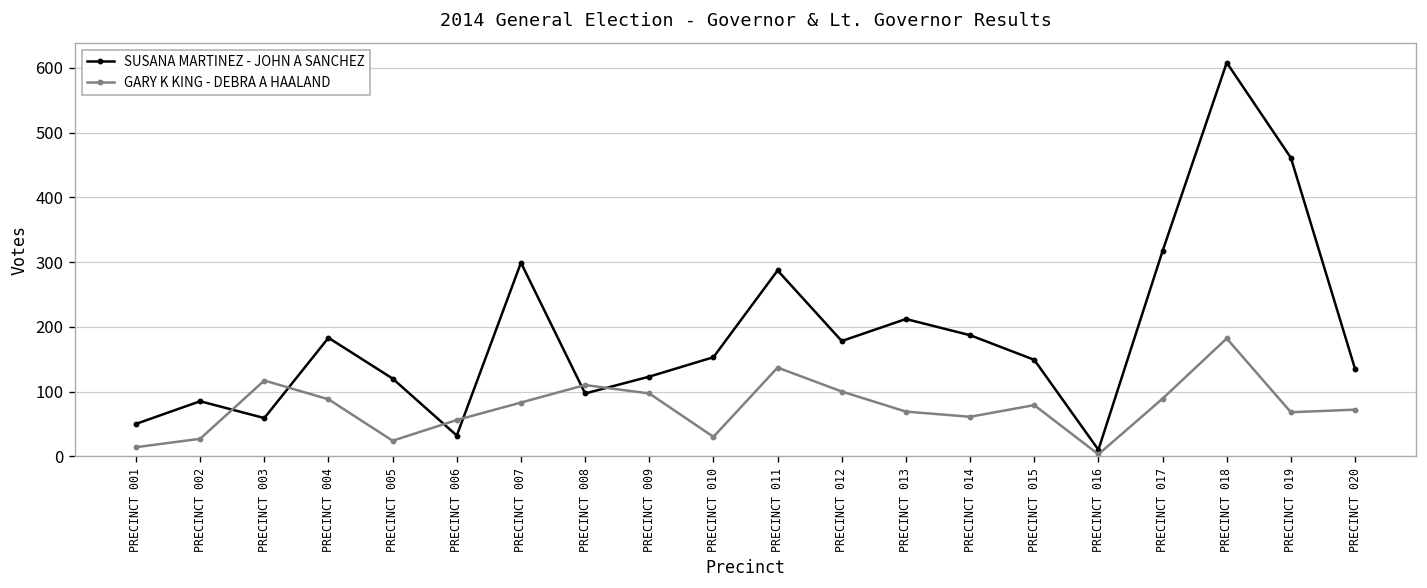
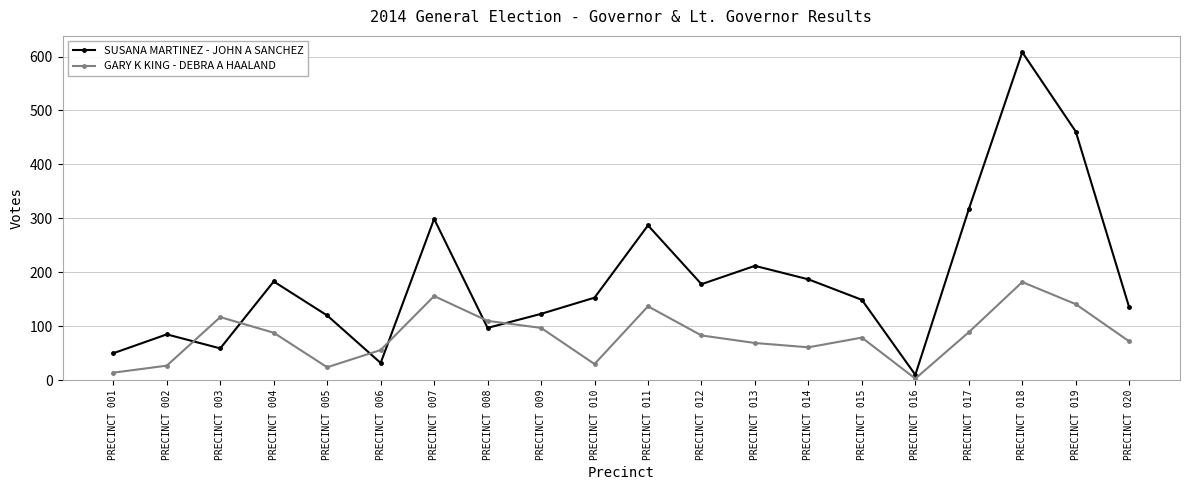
  {
    "SUSANA MARTINEZ - JOHN A SANCHEZ": {
      "PRECINCT 001": 50,
      "PRECINCT 002": 90,
      "PRECINCT 003": 60,
      "PRECINCT 004": 180,
      "PRECINCT 005": 120,
      "PRECINCT 006": 30,
      "PRECINCT 007": 300,
      "PRECINCT 008": 100,
      "PRECINCT 009": 120,
      "PRECINCT 010": 150,
      "PRECINCT 011": 290,
      "PRECINCT 012": 180,
      "PRECINCT 013": 210,
      "PRECINCT 014": 190,
      "PRECINCT 015": 150,
      "PRECINCT 016": 10,
      "PRECINCT 017": 320,
      "PRECINCT 018": 610,
      "PRECINCT 019": 460,
      "PRECINCT 020": 140
    },
    "GARY K KING - DEBRA A HAALAND": {
      "PRECINCT 001": 10,
      "PRECINCT 002": 30,
      "PRECINCT 003": 120,
      "PRECINCT 004": 90,
      "PRECINCT 005": 20,
      "PRECINCT 006": 60,
-     "PRECINCT 007": 80,
+     "PRECINCT 007": 160,
      "PRECINCT 008": 110,
      "PRECINCT 009": 100,
      "PRECINCT 010": 30,
      "PRECINCT 011": 140,
-     "PRECINCT 012": 100,
+     "PRECINCT 012": 80,
      "PRECINCT 013": 70,
      "PRECINCT 014": 60,
      "PRECINCT 015": 80,
      "PRECINCT 016": 0,
      "PRECINCT 017": 90,
      "PRECINCT 018": 180,
-     "PRECINCT 019": 70,
+     "PRECINCT 019": 140,
      "PRECINCT 020": 70
    }
  }
